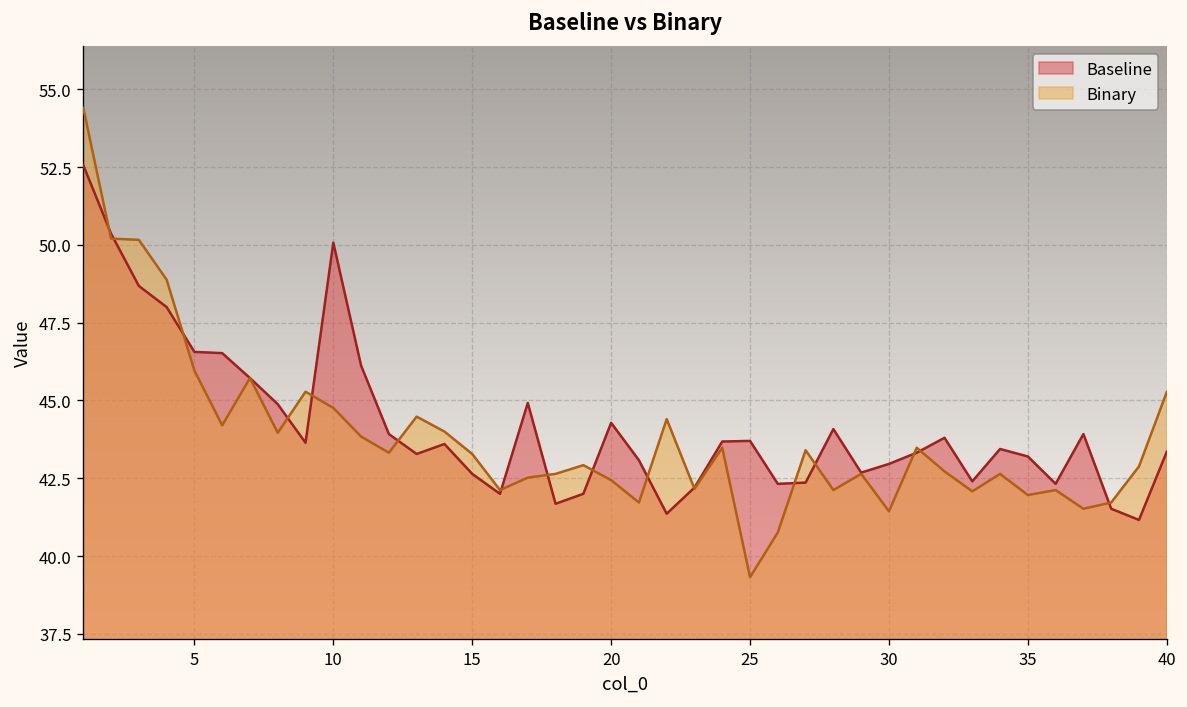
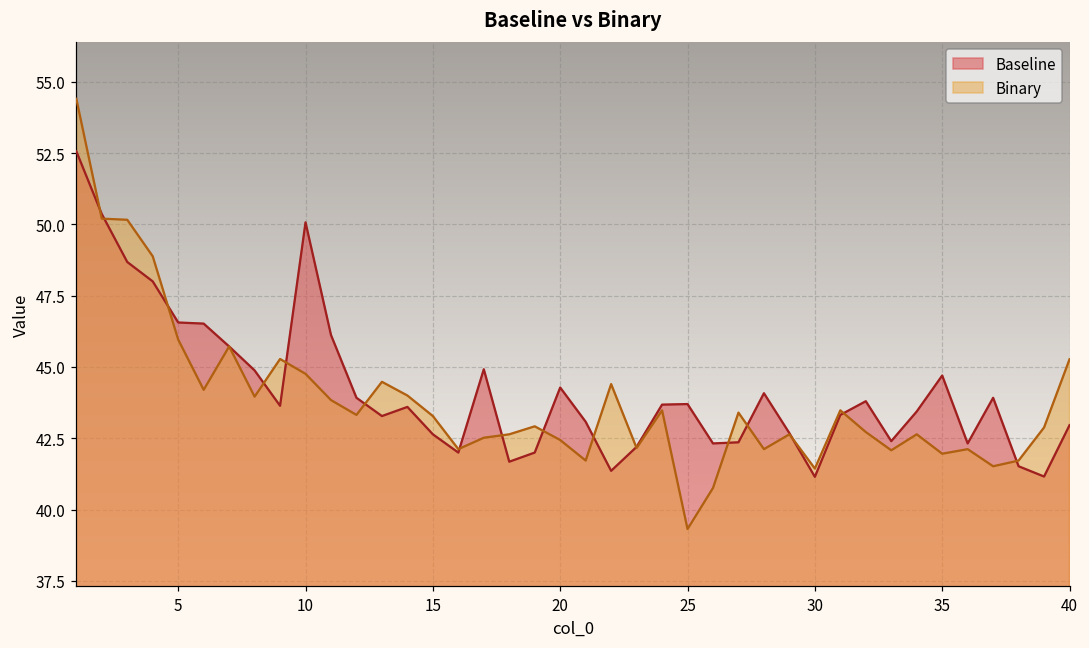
  {
    "Baseline": {
      "5": 46.6,
      "10": 50.1,
      "15": 42.6,
      "20": 44.3,
      "25": 43.7,
-     "30": 43.0,
-     "35": 43.2,
-     "40": 43.4
+     "30": 41.2,
+     "35": 44.7,
+     "40": 43.0
    },
    "Binary": {
      "5": 46.0,
      "10": 44.8,
      "15": 43.3,
      "20": 42.4,
      "25": 39.3,
      "30": 41.4,
      "35": 42.0,
      "40": 45.3
    }
  }
